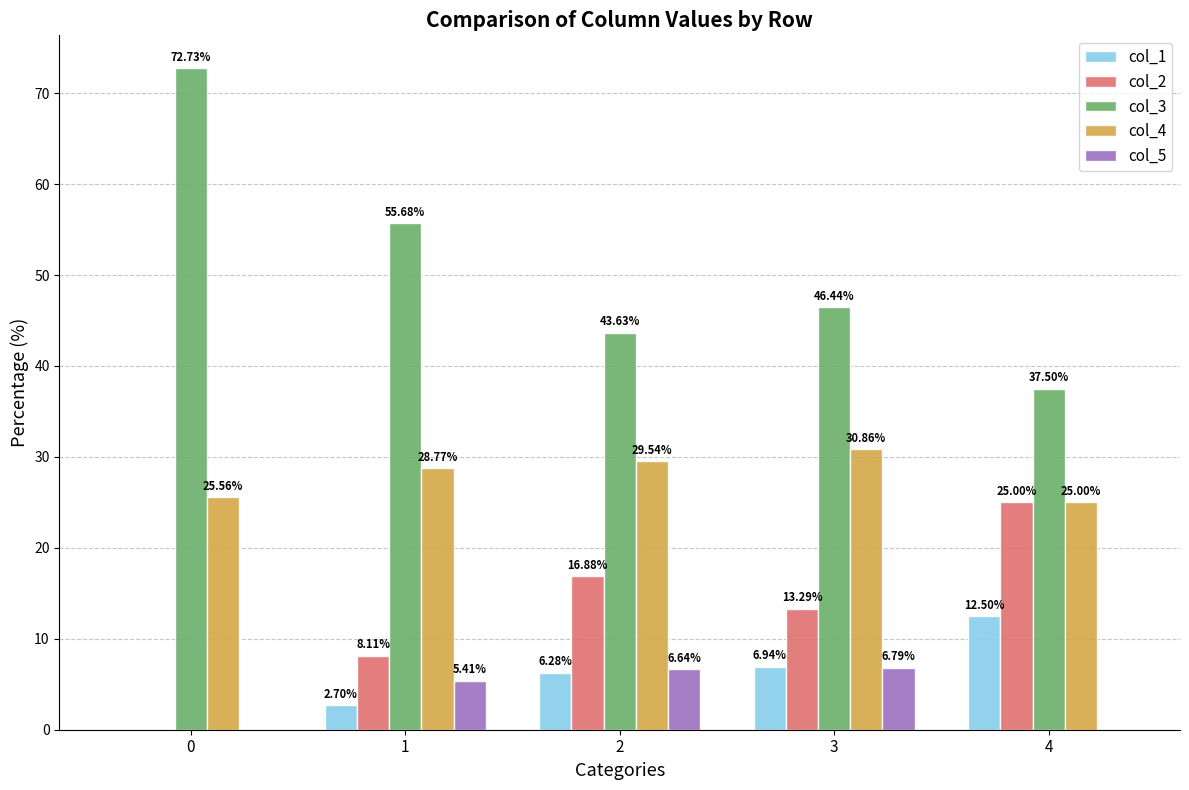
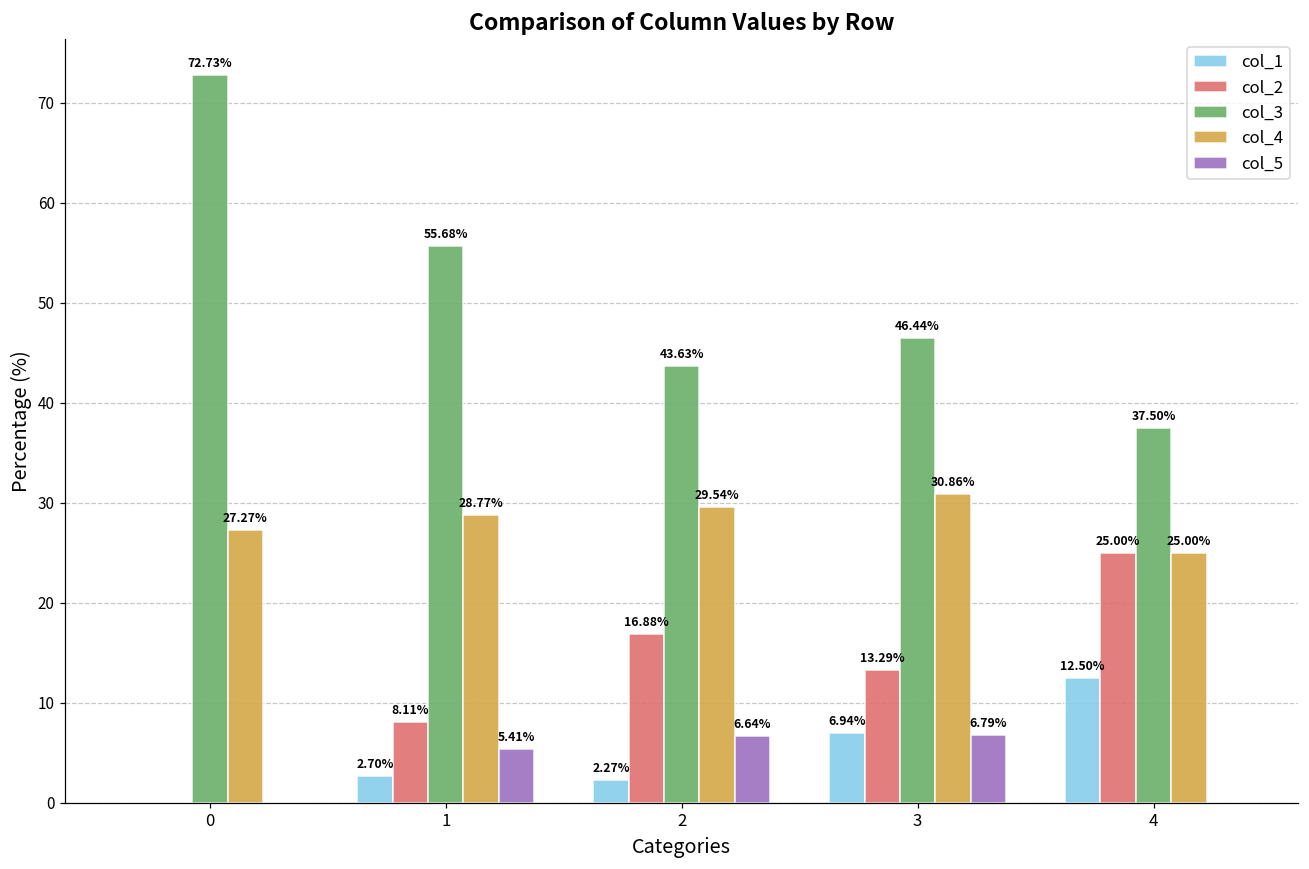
  {
    "col_1": {
      "1": "2.70%",
-     "2": "6.28%",
+     "2": "2.27%",
      "3": "6.94%",
      "4": "12.50%"
    },
    "col_2": {
      "1": "8.11%",
      "2": "16.88%",
      "3": "13.29%",
      "4": "25.00%"
    },
    "col_3": {
      "0": "72.73%",
      "1": "55.68%",
      "2": "43.63%",
      "3": "46.44%",
      "4": "37.50%"
    },
    "col_4": {
-     "0": "25.56%",
+     "0": "27.27%",
      "1": "28.77%",
      "2": "29.54%",
      "3": "30.86%",
      "4": "25.00%"
    },
    "col_5": {
      "1": "5.41%",
      "2": "6.64%",
      "3": "6.79%"
    }
  }
